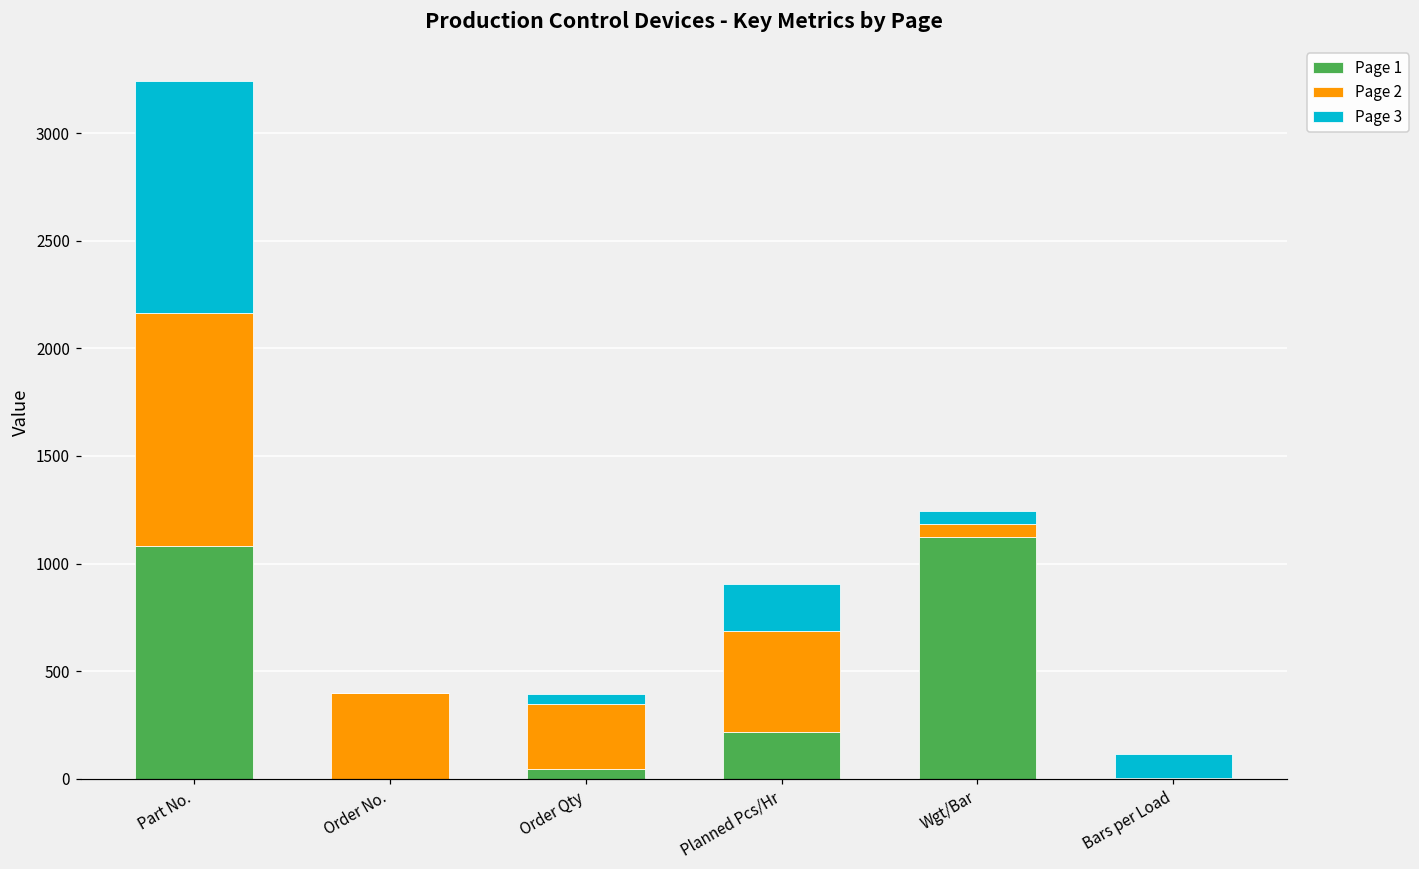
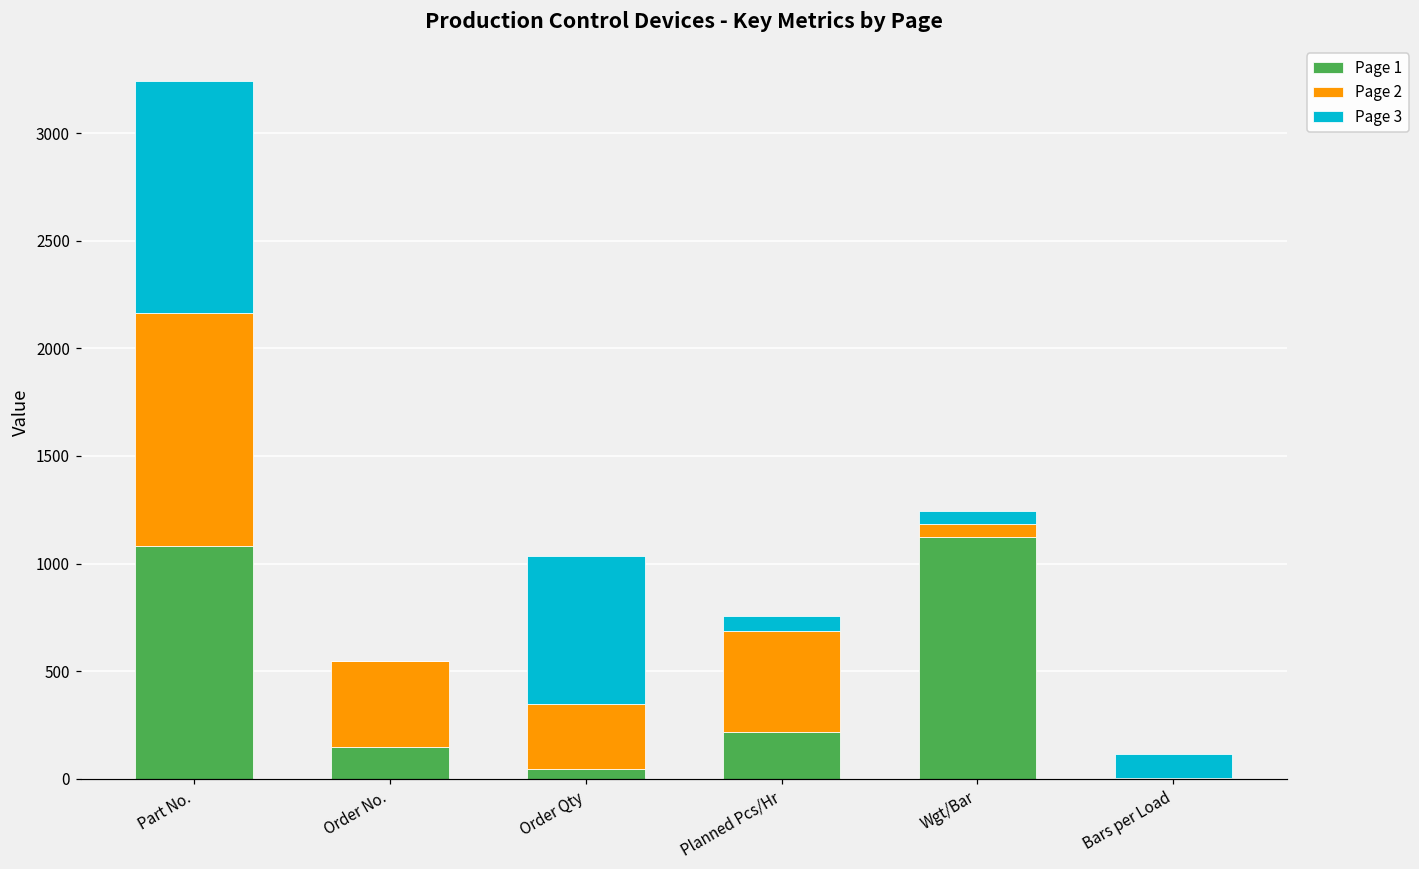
  {
    "Page 1": {
      "Part No.": 1080,
-     "Order No.": 0,
+     "Order No.": 150,
      "Order Qty": 50,
      "Planned Pcs/Hr": 220,
      "Wgt/Bar": 1120
    },
    "Page 2": {
      "Part No.": 1080,
      "Order No.": 400,
      "Order Qty": 300,
      "Planned Pcs/Hr": 470,
      "Wgt/Bar": 60
    },
    "Page 3": {
      "Part No.": 1080,
      "Order No.": 0,
-     "Order Qty": 50,
-     "Planned Pcs/Hr": 220,
+     "Order Qty": 690,
+     "Planned Pcs/Hr": 70,
      "Wgt/Bar": 60,
      "Bars per Load": 120
    }
  }
